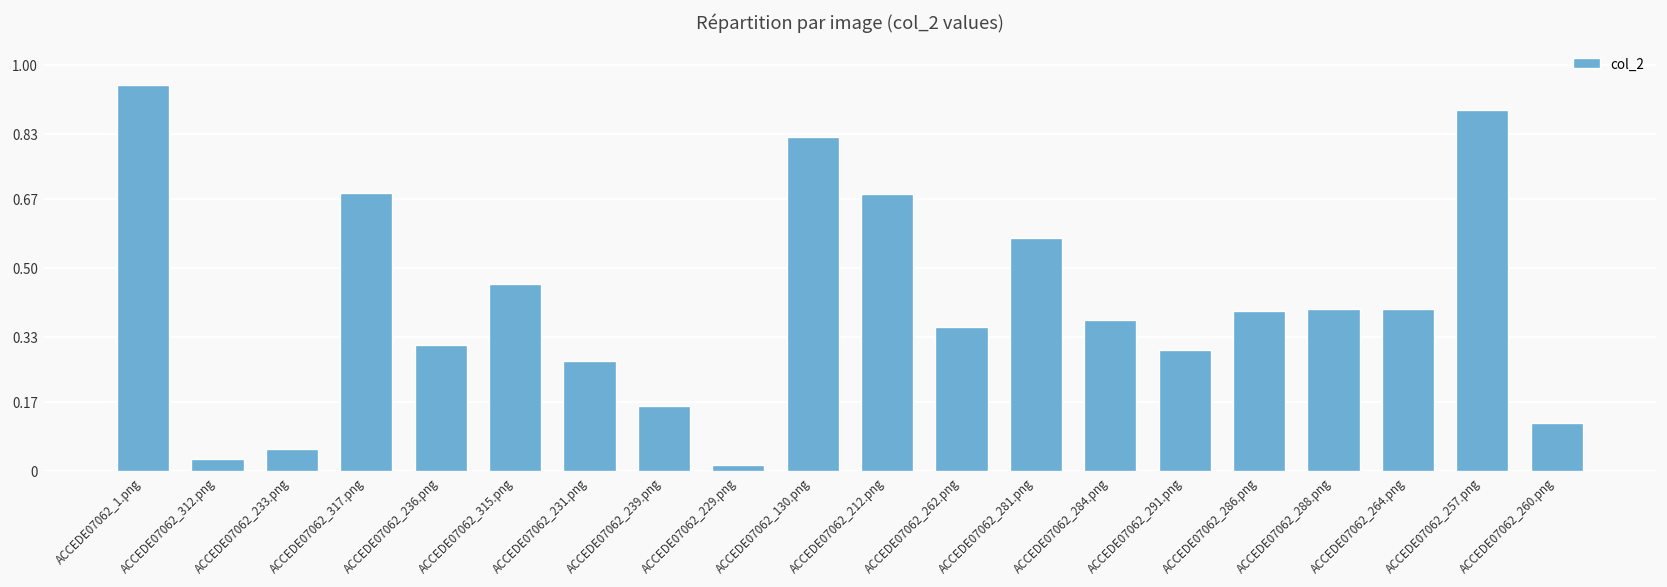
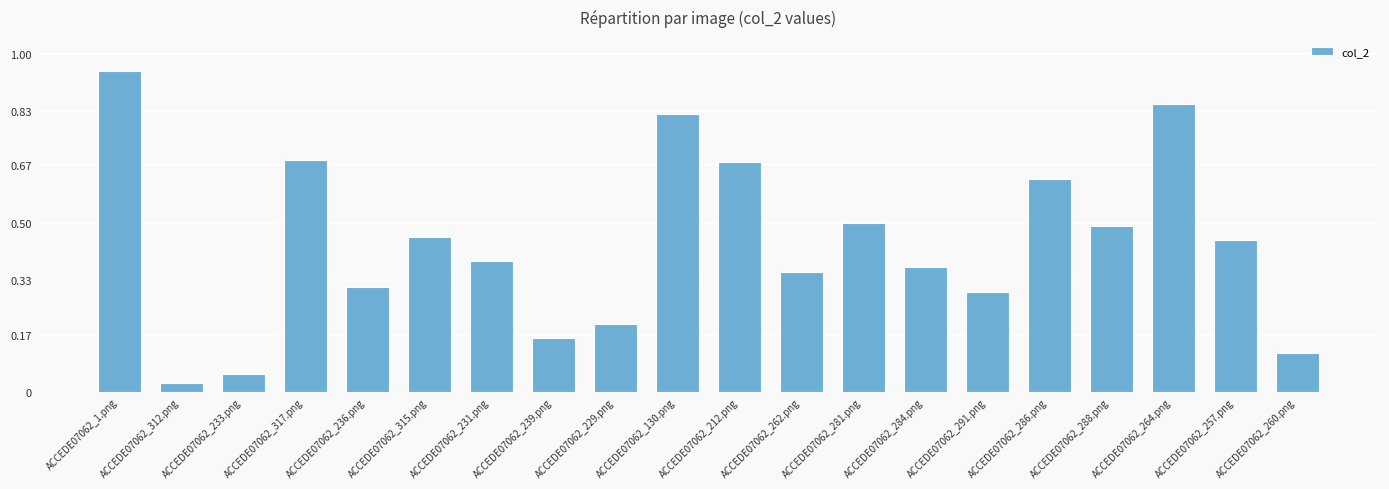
  {
    "ACCEDE07062_1.png": 0.95,
    "ACCEDE07062_312.png": 0.03,
    "ACCEDE07062_233.png": 0.05,
    "ACCEDE07062_317.png": 0.69,
    "ACCEDE07062_236.png": 0.31,
    "ACCEDE07062_315.png": 0.46,
-   "ACCEDE07062_231.png": 0.27,
+   "ACCEDE07062_231.png": 0.39,
    "ACCEDE07062_239.png": 0.16,
-   "ACCEDE07062_229.png": 0.01,
+   "ACCEDE07062_229.png": 0.20,
    "ACCEDE07062_130.png": 0.82,
    "ACCEDE07062_212.png": 0.68,
    "ACCEDE07062_262.png": 0.36,
-   "ACCEDE07062_281.png": 0.57,
+   "ACCEDE07062_281.png": 0.50,
    "ACCEDE07062_284.png": 0.37,
    "ACCEDE07062_291.png": 0.30,
-   "ACCEDE07062_286.png": 0.39,
-   "ACCEDE07062_288.png": 0.40,
-   "ACCEDE07062_264.png": 0.40,
-   "ACCEDE07062_257.png": 0.89,
+   "ACCEDE07062_286.png": 0.63,
+   "ACCEDE07062_288.png": 0.49,
+   "ACCEDE07062_264.png": 0.85,
+   "ACCEDE07062_257.png": 0.45,
    "ACCEDE07062_260.png": 0.12
  }
